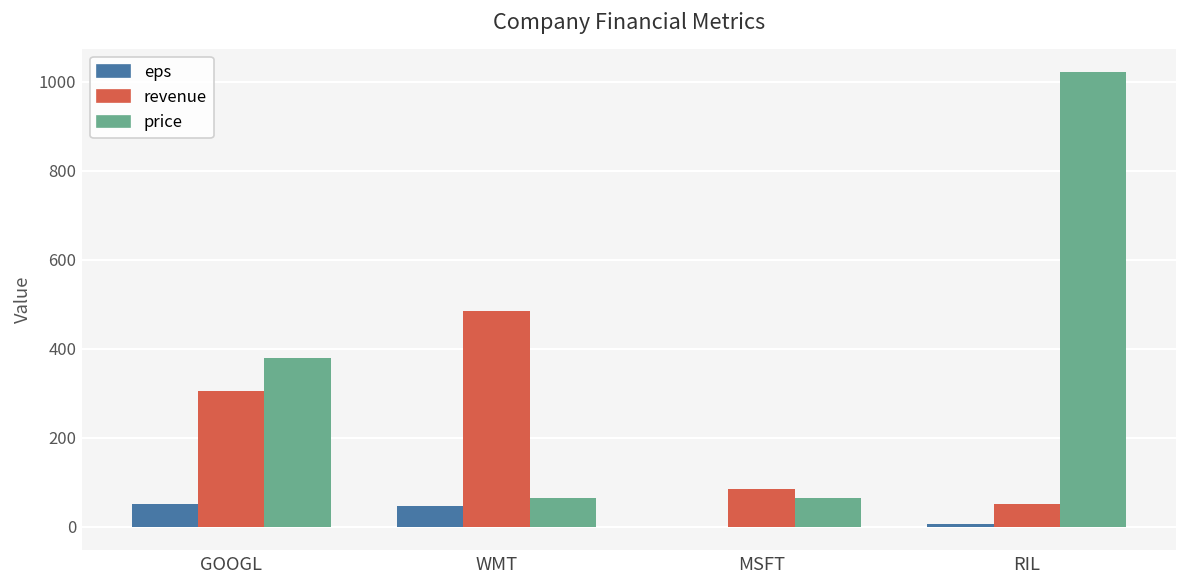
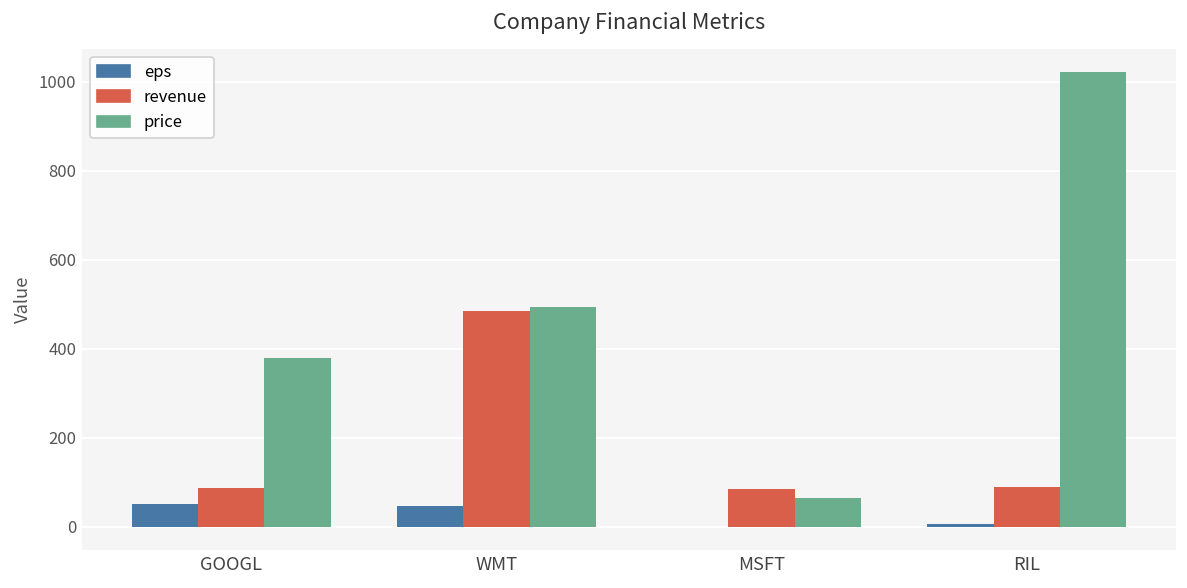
  {
    "eps": {
      "GOOGL": 50,
      "WMT": 50
    },
    "revenue": {
-     "GOOGL": 310,
+     "GOOGL": 90,
      "WMT": 480,
      "MSFT": 90,
-     "RIL": 50
+     "RIL": 90
    },
    "price": {
      "GOOGL": 380,
-     "WMT": 70,
+     "WMT": 490,
      "MSFT": 60,
      "RIL": 1020
    }
  }
